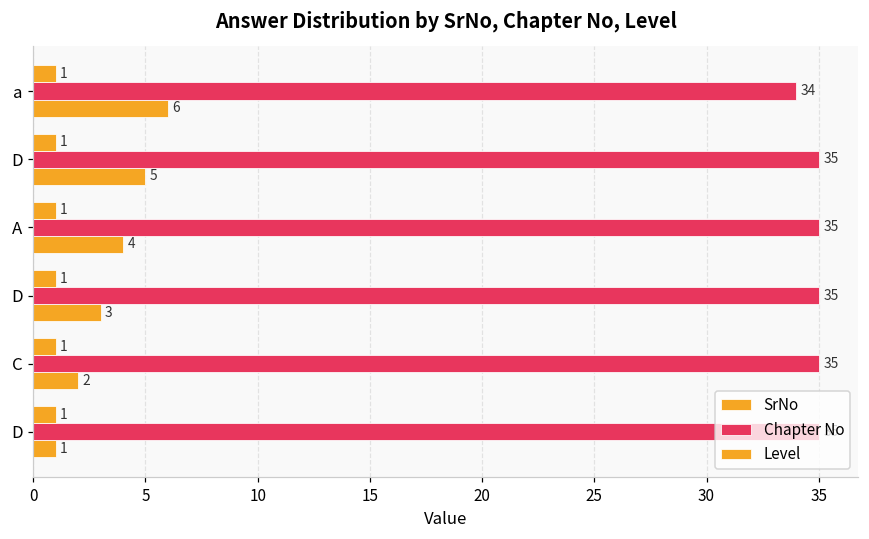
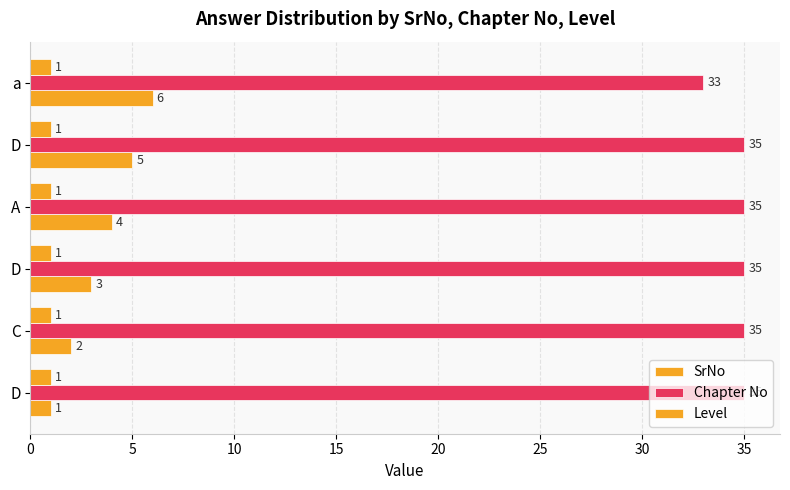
  {
    "Chapter No": {
-     "a": 34,
+     "a": 33,
      "A": 35,
      "C": 35
    }
  }
